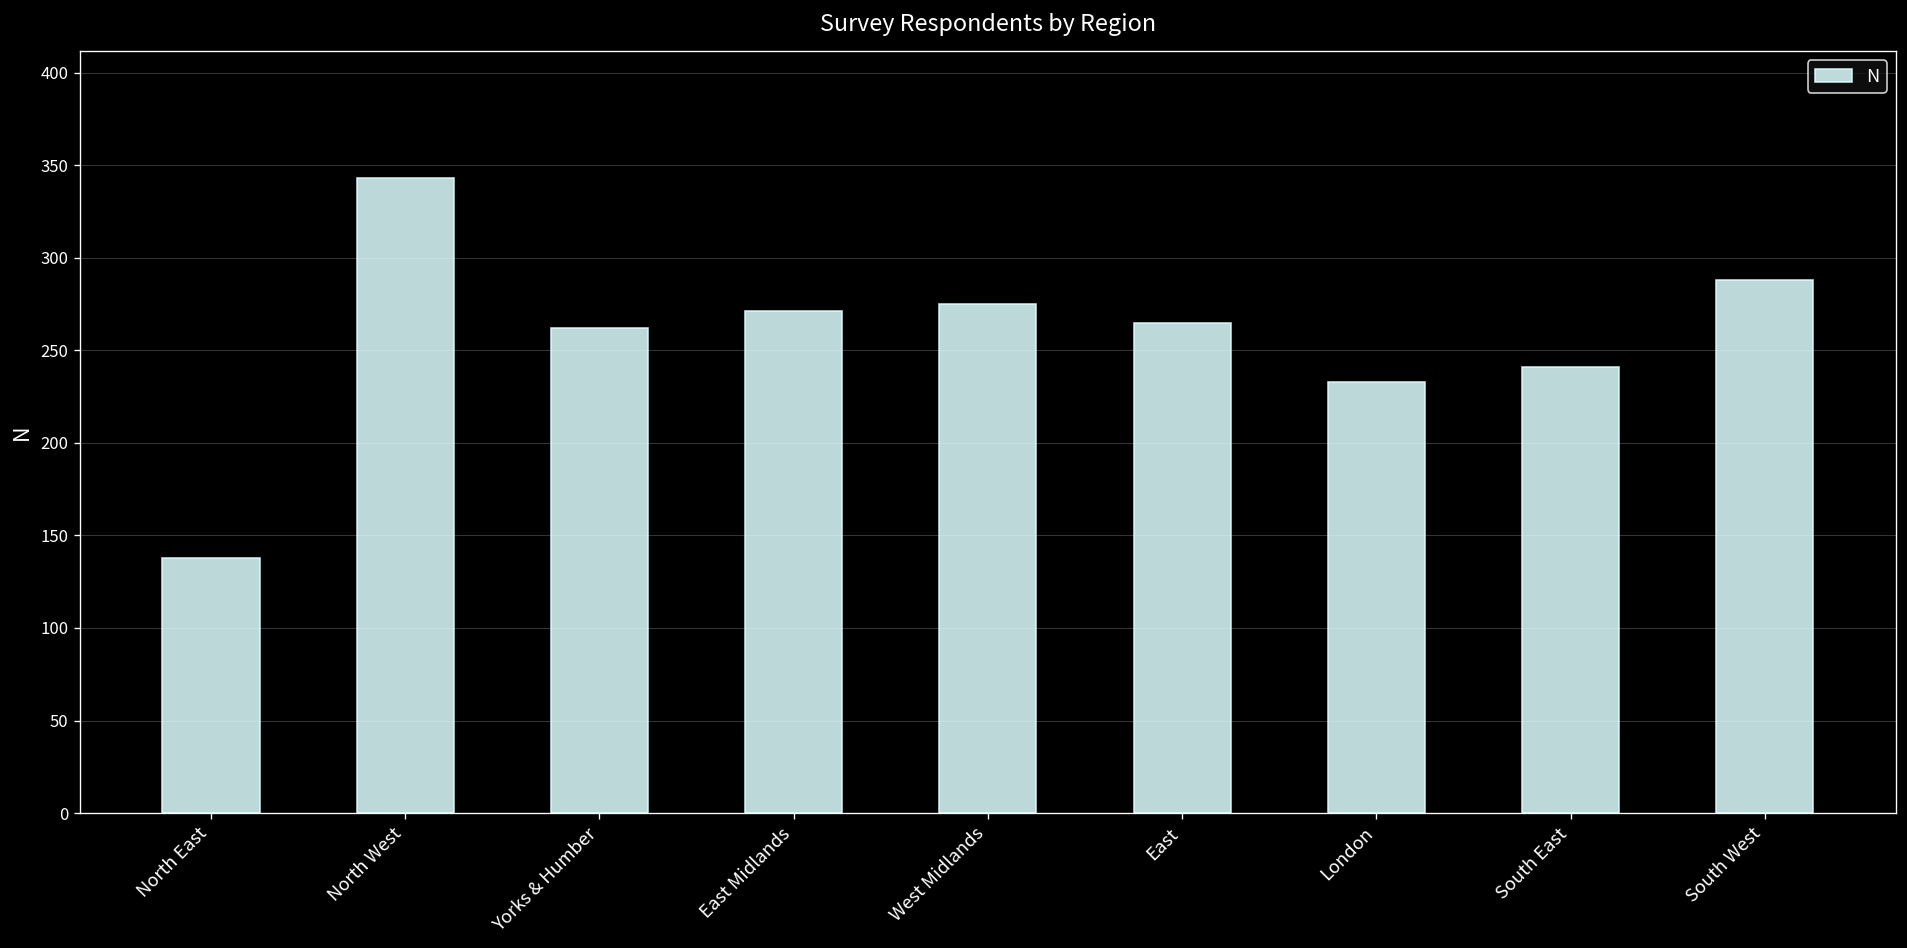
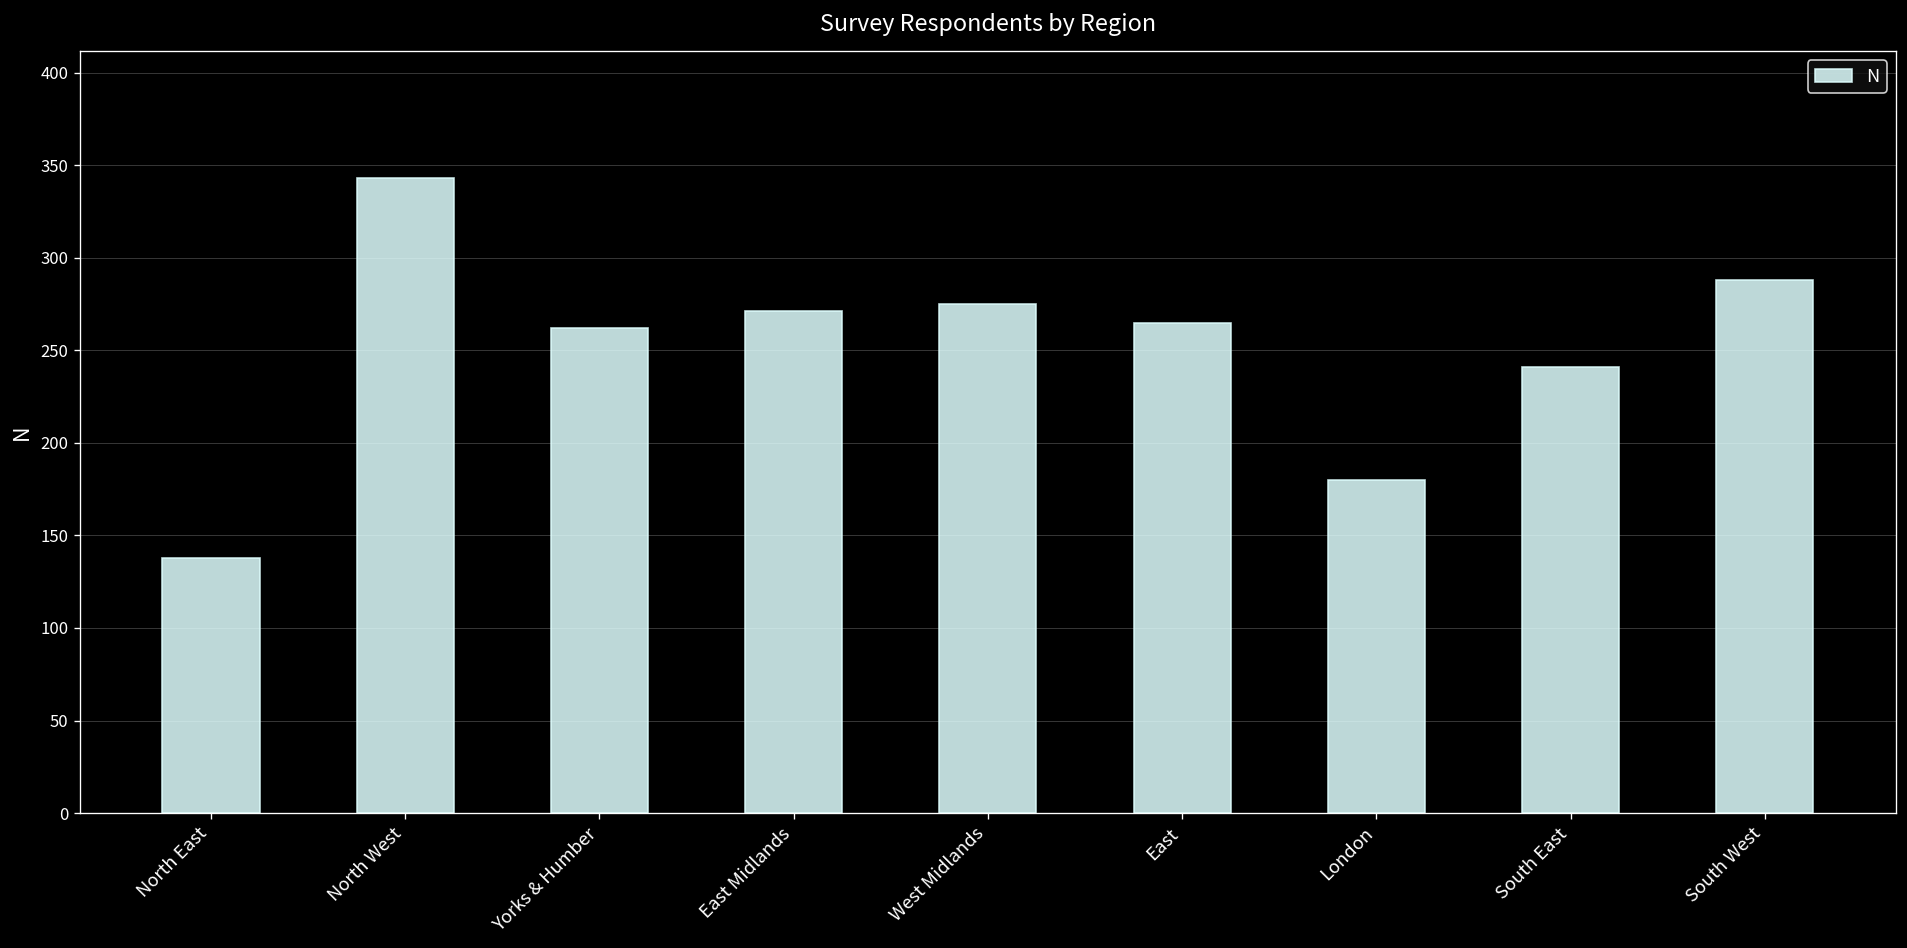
  {
    "North East": 138,
    "North West": 343,
    "Yorks & Humber": 262,
    "East Midlands": 271,
    "West Midlands": 275,
    "East": 265,
-   "London": 233,
+   "London": 180,
    "South East": 241,
    "South West": 288
  }
